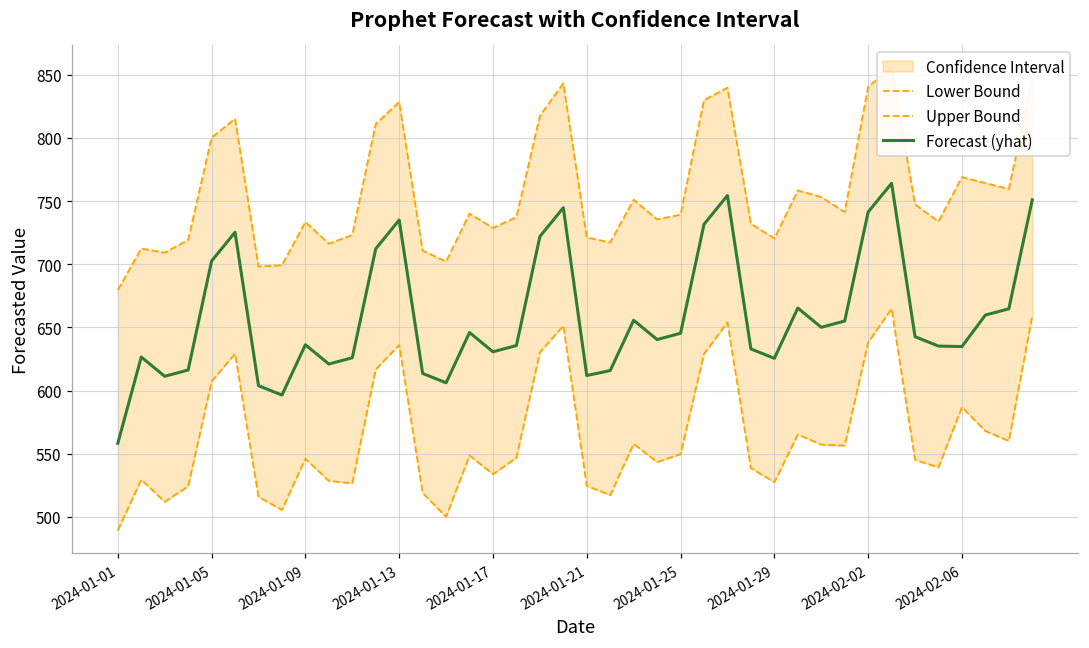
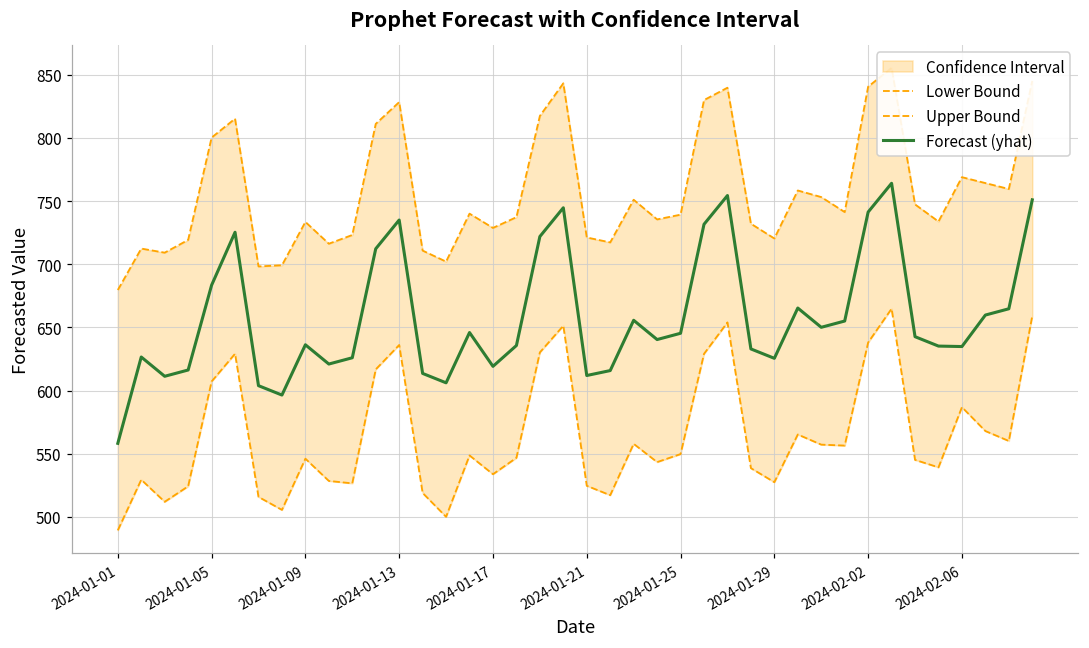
  {
    "Forecast (yhat)": {
      "2024-01-01": 558,
-     "2024-01-05": 702,
+     "2024-01-05": 683,
      "2024-01-09": 636,
      "2024-01-13": 735,
-     "2024-01-17": 631,
+     "2024-01-17": 619,
      "2024-01-21": 612,
      "2024-01-25": 645,
      "2024-01-29": 625,
      "2024-02-02": 741,
      "2024-02-06": 635
    }
  }
